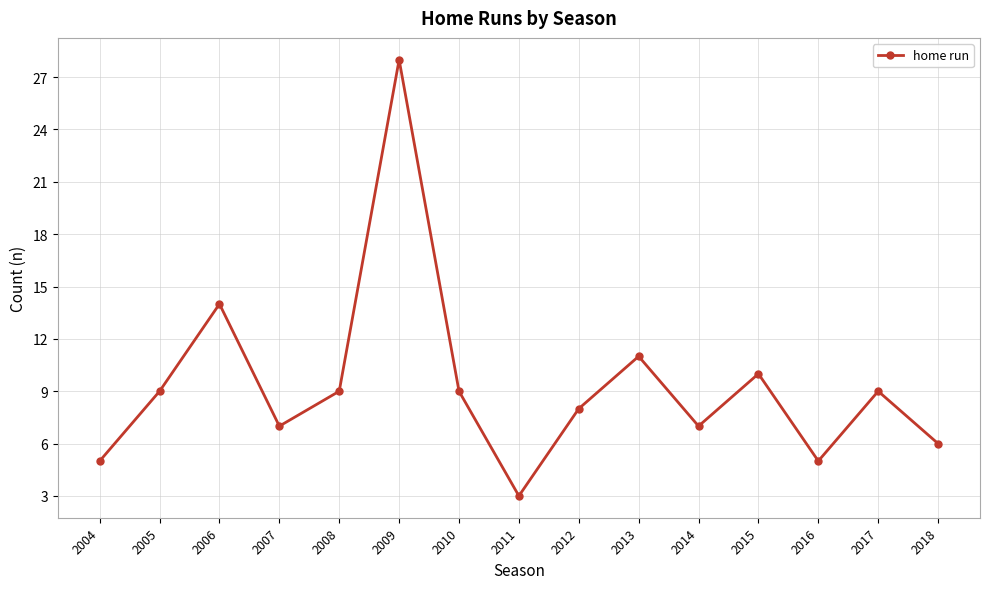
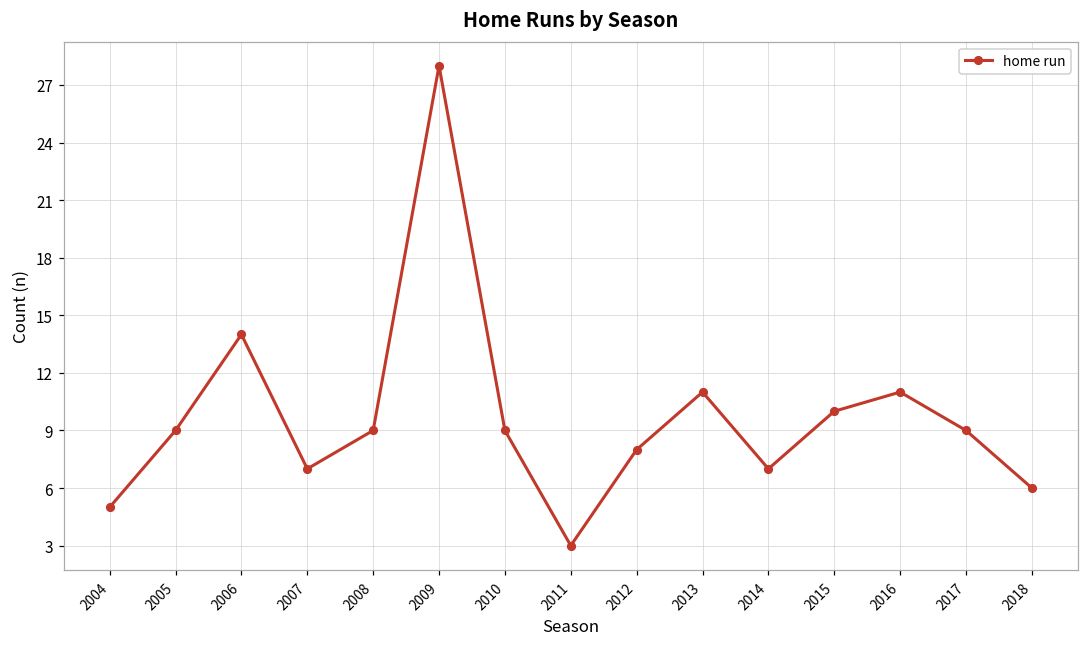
  {
    "2004": 5,
    "2005": 9,
    "2006": 14,
    "2007": 7,
    "2008": 9,
    "2009": 28,
    "2010": 9,
    "2011": 3,
    "2012": 8,
    "2013": 11,
    "2014": 7,
    "2015": 10,
-   "2016": 5,
+   "2016": 11,
    "2017": 9,
    "2018": 6
  }
